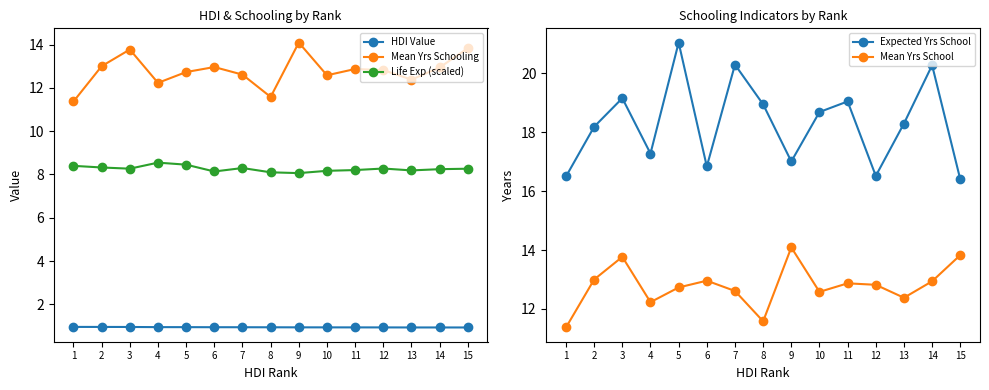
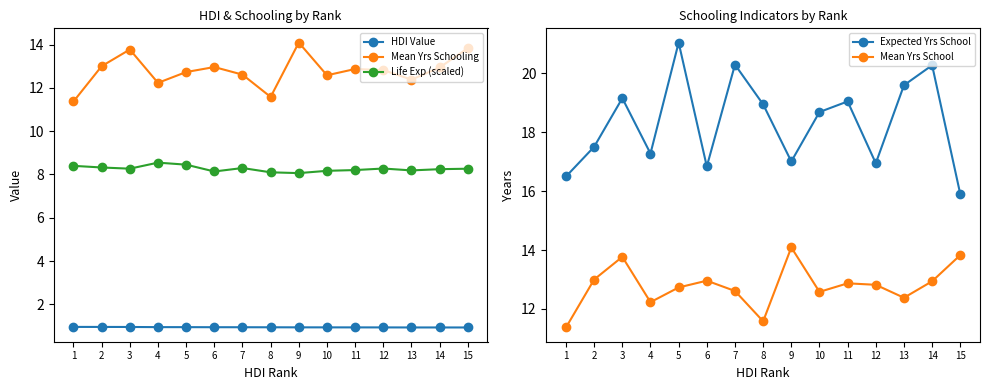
  {
    "HDI & Schooling by Rank": {
      "HDI Value": {
        "1": 1.0,
        "2": 1.0,
        "3": 1.0,
        "4": 1.0,
        "5": 1.0,
        "6": 0.9,
        "7": 0.9,
        "8": 0.9,
        "9": 0.9,
        "10": 0.9,
        "11": 0.9,
        "12": 0.9,
        "13": 0.9,
        "14": 0.9,
        "15": 0.9
      },
      "Mean Yrs Schooling": {
        "1": 11.4,
        "2": 13.0,
        "3": 13.8,
        "4": 12.2,
        "5": 12.7,
        "6": 13.0,
        "7": 12.6,
        "8": 11.6,
        "9": 14.1,
        "10": 12.6,
        "11": 12.9
      },
      "Life Exp (scaled)": {
        "1": 8.4,
        "2": 8.3,
        "3": 8.3,
        "4": 8.5,
        "5": 8.5,
        "6": 8.1,
        "7": 8.3,
        "8": 8.1,
        "9": 8.1,
        "10": 8.2,
        "11": 8.2,
        "12": 8.3,
        "13": 8.2,
        "14": 8.2,
        "15": 8.3
      }
    },
    "Schooling Indicators by Rank": {
      "Expected Yrs School": {
        "1": 16.5,
-       "2": 18.2,
+       "2": 17.5,
        "3": 19.2,
        "4": 17.3,
        "5": 21.1,
        "6": 16.8,
        "7": 20.3,
        "8": 19.0,
        "9": 17.0,
        "10": 18.7,
        "11": 19.1,
-       "12": 16.5,
-       "13": 18.3,
-       "15": 16.4
+       "12": 17.0,
+       "13": 19.6,
+       "15": 15.9
      },
      "Mean Yrs School": {
        "1": 11.4,
        "2": 13.0,
        "3": 13.8,
        "4": 12.2,
        "5": 12.7,
        "6": 13.0,
        "7": 12.6,
        "8": 11.6,
        "9": 14.1,
        "10": 12.6,
        "11": 12.9,
        "12": 12.8,
        "13": 12.4,
        "14": 12.9,
        "15": 13.8
      }
    }
  }
